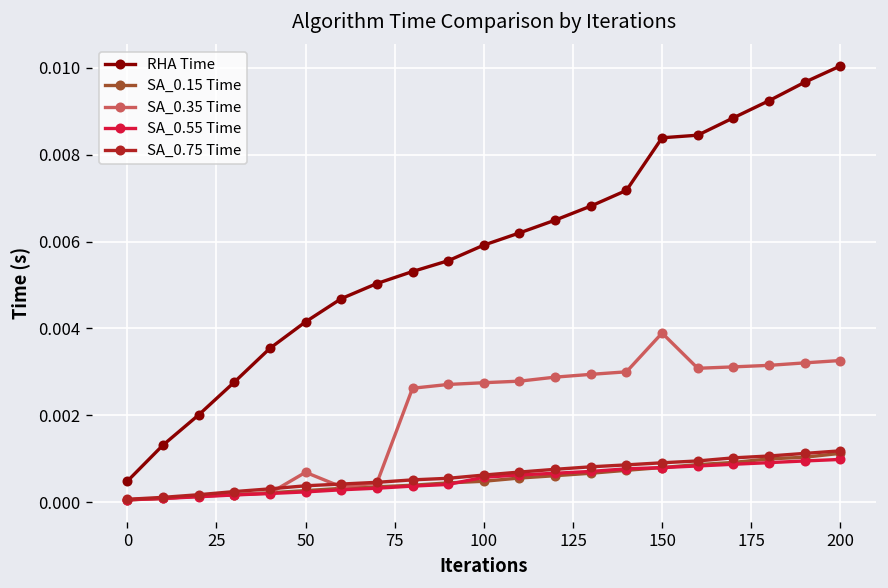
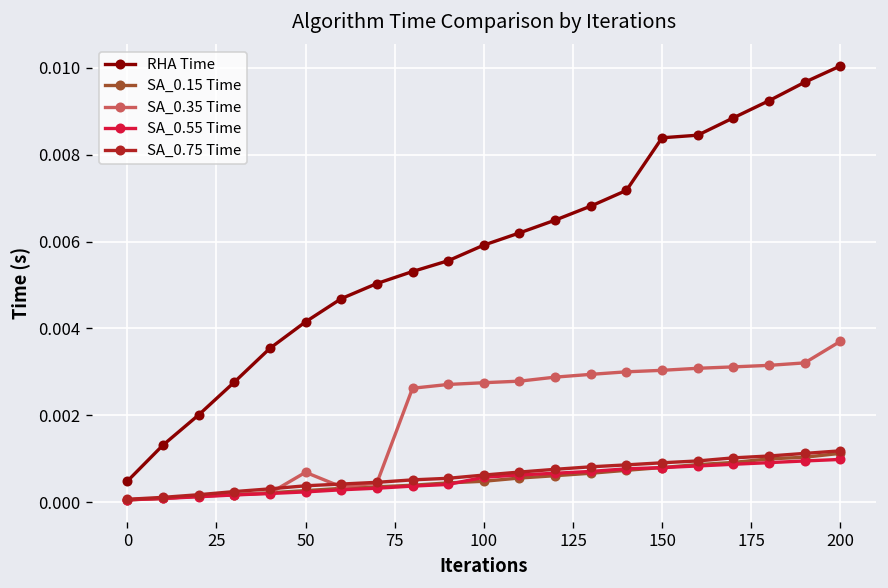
  {
    "RHA Time": {
      "0": 0.0005,
      "50": 0.0042,
      "100": 0.0059,
      "150": 0.0084,
      "200": 0.0100
    },
    "SA_0.35 Time": {
      "50": 0.0007,
      "100": 0.0028,
-     "150": 0.0039,
-     "200": 0.0033
+     "150": 0.0030,
+     "200": 0.0037
    }
  }
